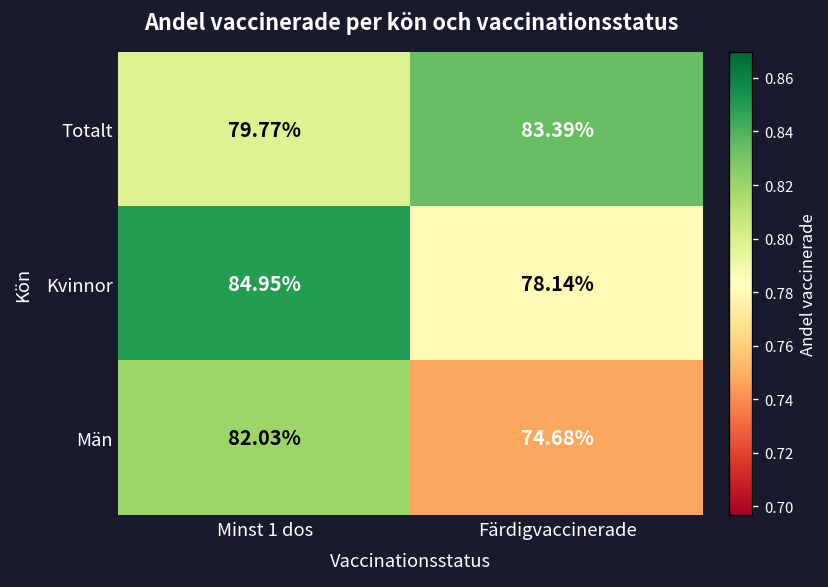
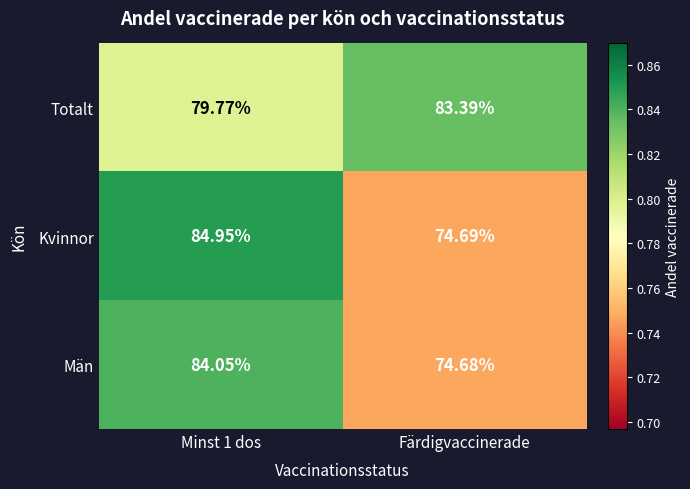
  {
    "Totalt": {
      "Minst 1 dos": "79.77%",
      "Färdigvaccinerade": "83.39%"
    },
    "Kvinnor": {
      "Minst 1 dos": "84.95%",
-     "Färdigvaccinerade": "78.14%"
+     "Färdigvaccinerade": "74.69%"
    },
    "Män": {
-     "Minst 1 dos": "82.03%",
+     "Minst 1 dos": "84.05%",
      "Färdigvaccinerade": "74.68%"
    }
  }
